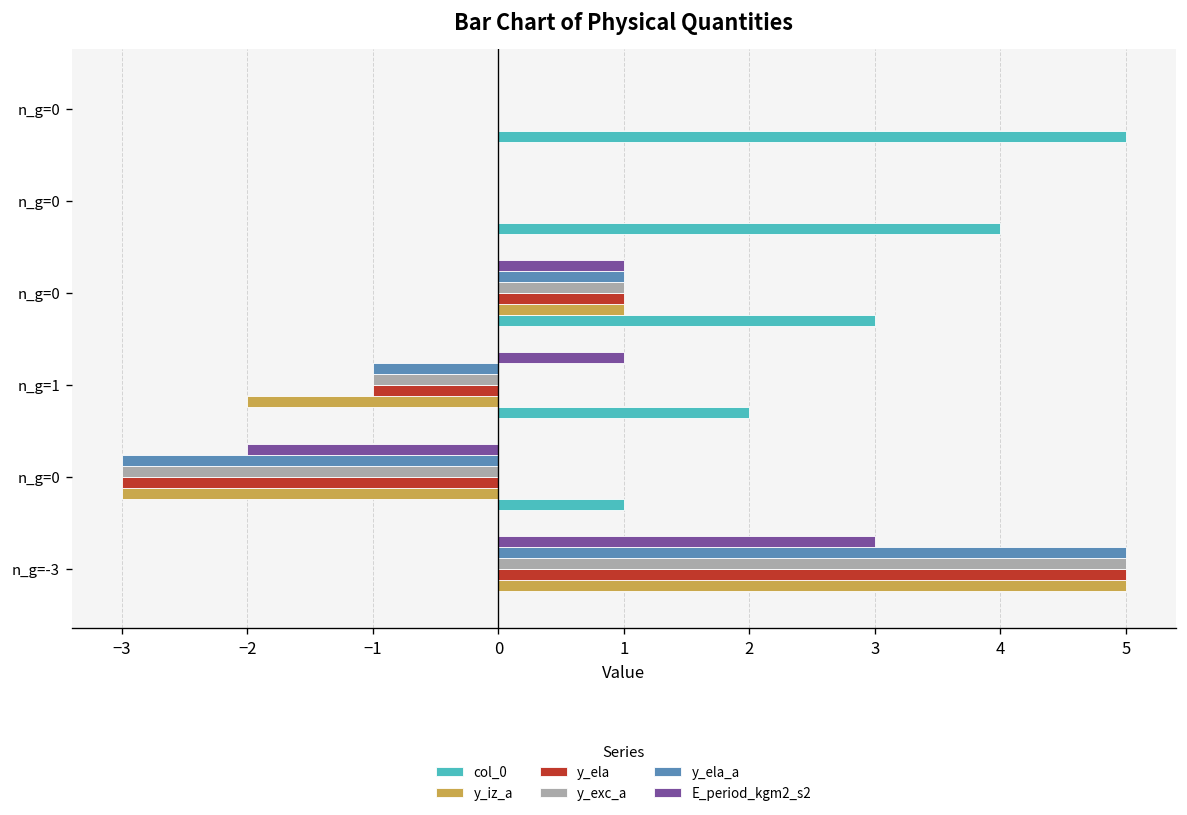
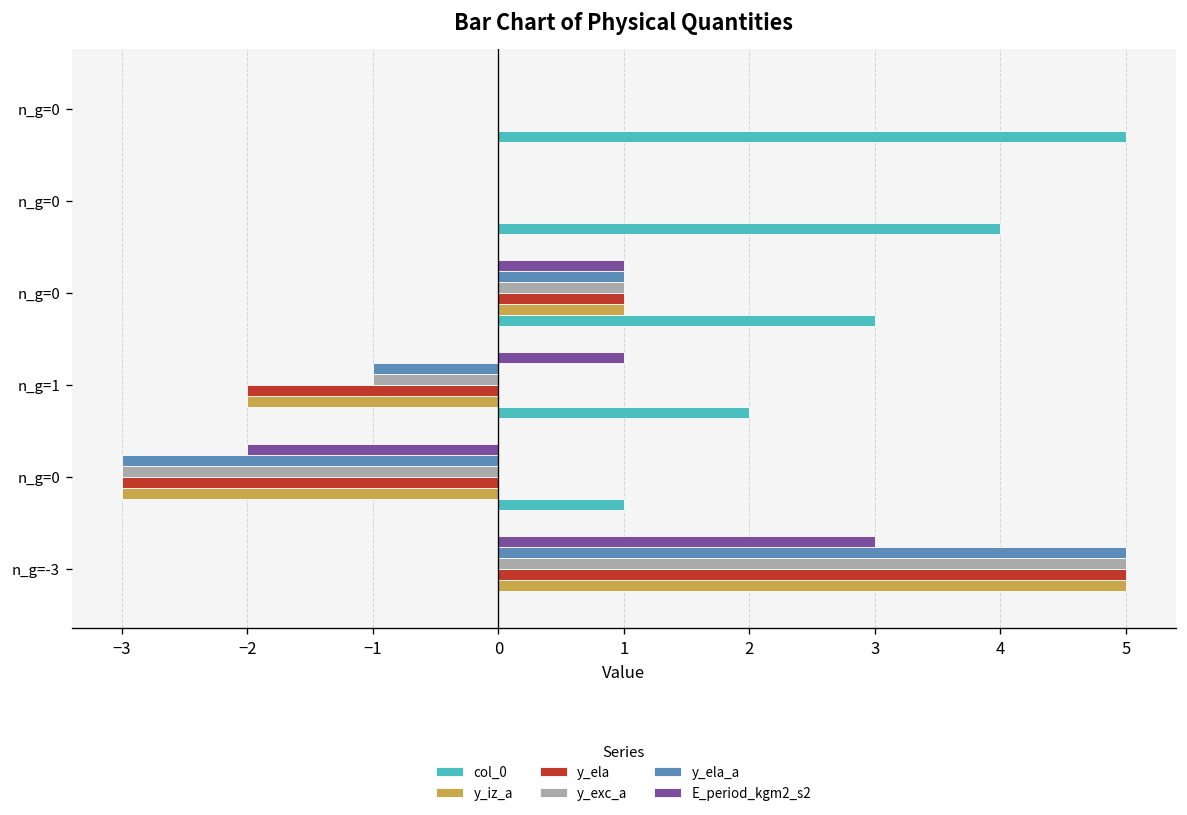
  {
    "y_iz_a": {
      "n_g=1": -2,
      "n_g=-3": 5
    },
    "y_ela": {
-     "n_g=1": -1,
+     "n_g=1": -2,
      "n_g=-3": 5
    },
    "y_exc_a": {
      "n_g=1": -1,
      "n_g=-3": 5
    },
    "E_period_kgm2_s2": {
      "n_g=1": 1,
      "n_g=-3": 3
    }
  }
